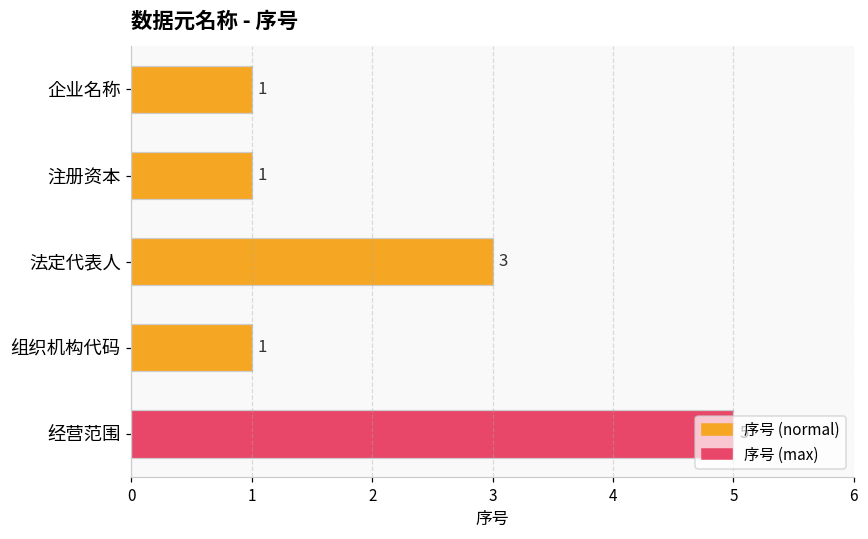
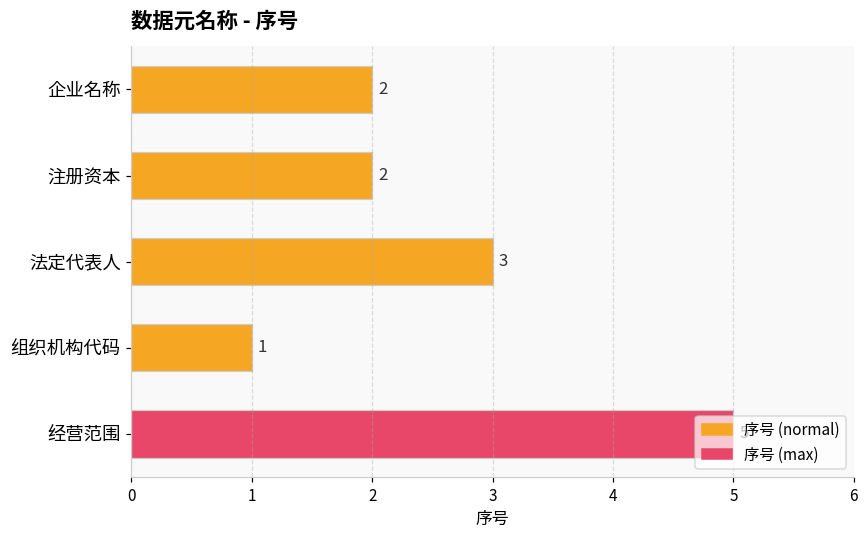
  {
-   "企业名称": 1,
-   "注册资本": 1,
+   "企业名称": 2,
+   "注册资本": 2,
    "法定代表人": 3,
    "组织机构代码": 1
  }
